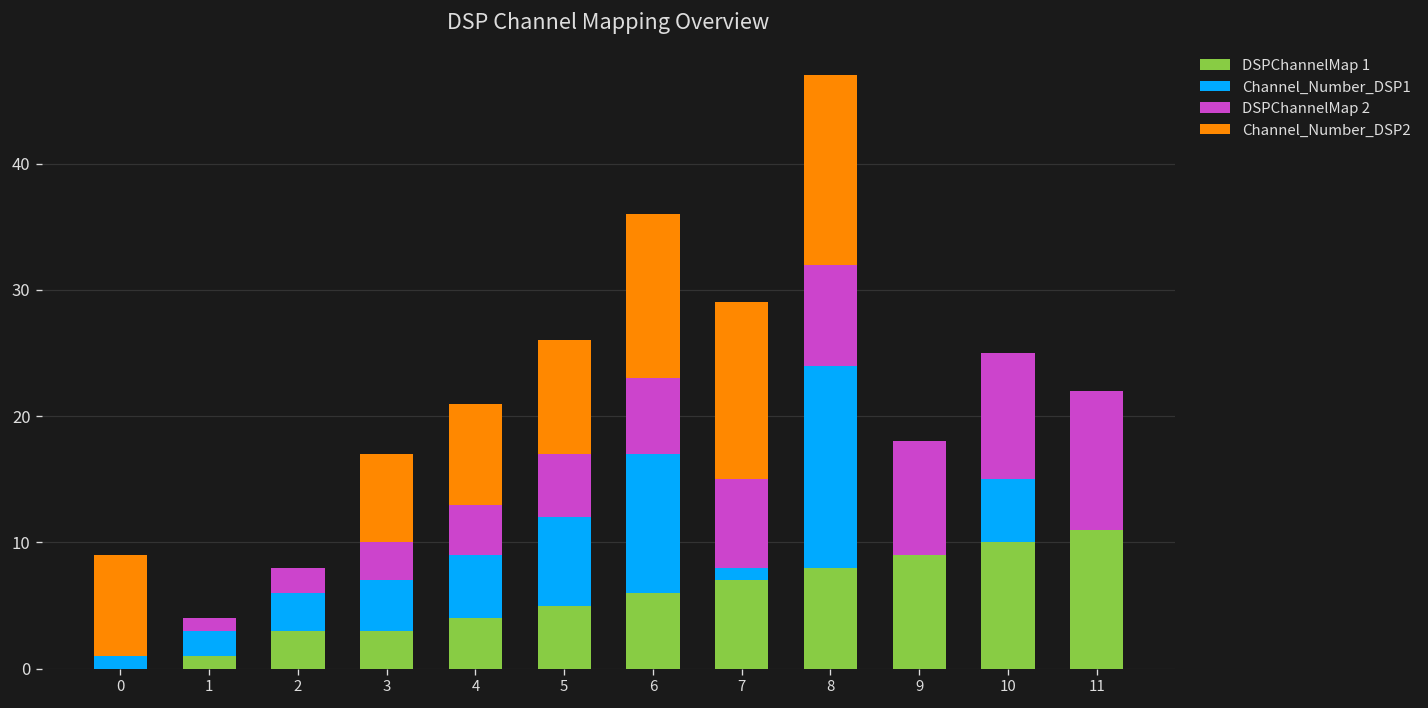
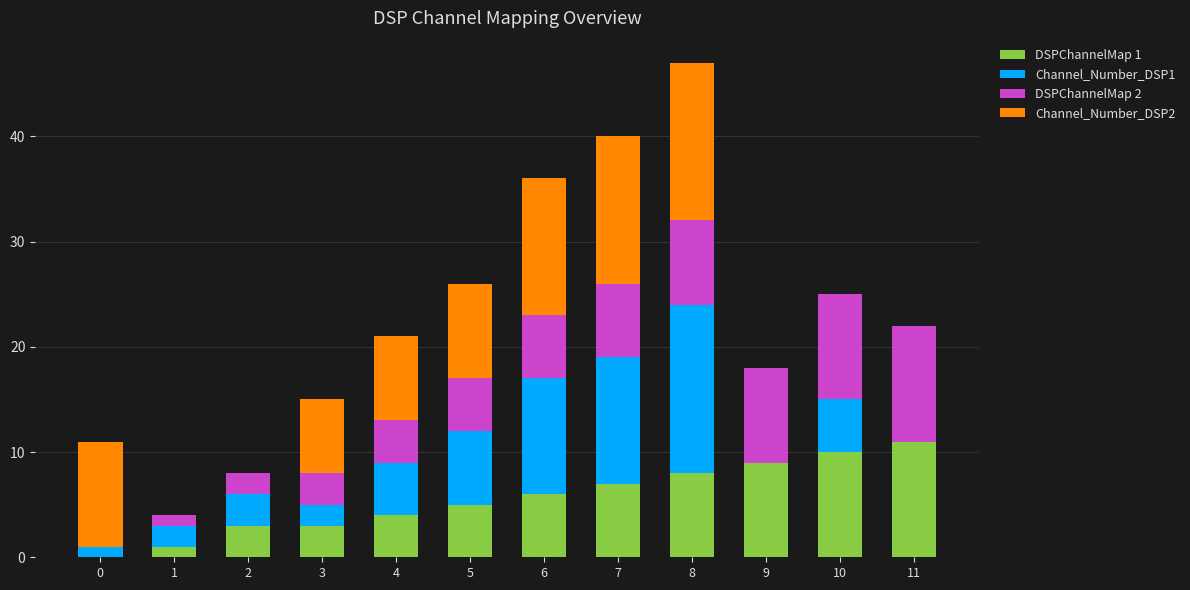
  {
    "DSPChannelMap 1": {
      "0": 0,
      "1": 1,
      "2": 3,
      "3": 3,
      "4": 4,
      "5": 5,
      "6": 6,
      "7": 7,
      "8": 8,
      "9": 9,
      "10": 10,
      "11": 11
    },
    "Channel_Number_DSP1": {
      "0": 1,
      "1": 2,
      "2": 3,
-     "3": 4,
+     "3": 2,
      "4": 5,
      "5": 7,
      "6": 11,
-     "7": 1,
+     "7": 12,
      "8": 16,
      "9": 0,
      "10": 5,
      "11": 0
    },
    "DSPChannelMap 2": {
      "0": 0,
      "1": 1,
      "2": 2,
      "3": 3,
      "4": 4,
      "5": 5,
      "6": 6,
      "7": 7,
      "8": 8,
      "9": 9,
      "10": 10,
      "11": 11
    },
    "Channel_Number_DSP2": {
-     "0": 8,
+     "0": 10,
      "1": 0,
      "2": 0,
      "3": 7,
      "4": 8,
      "5": 9,
      "6": 13,
      "7": 14,
      "8": 15,
      "9": 0,
      "10": 0,
      "11": 0
    }
  }
